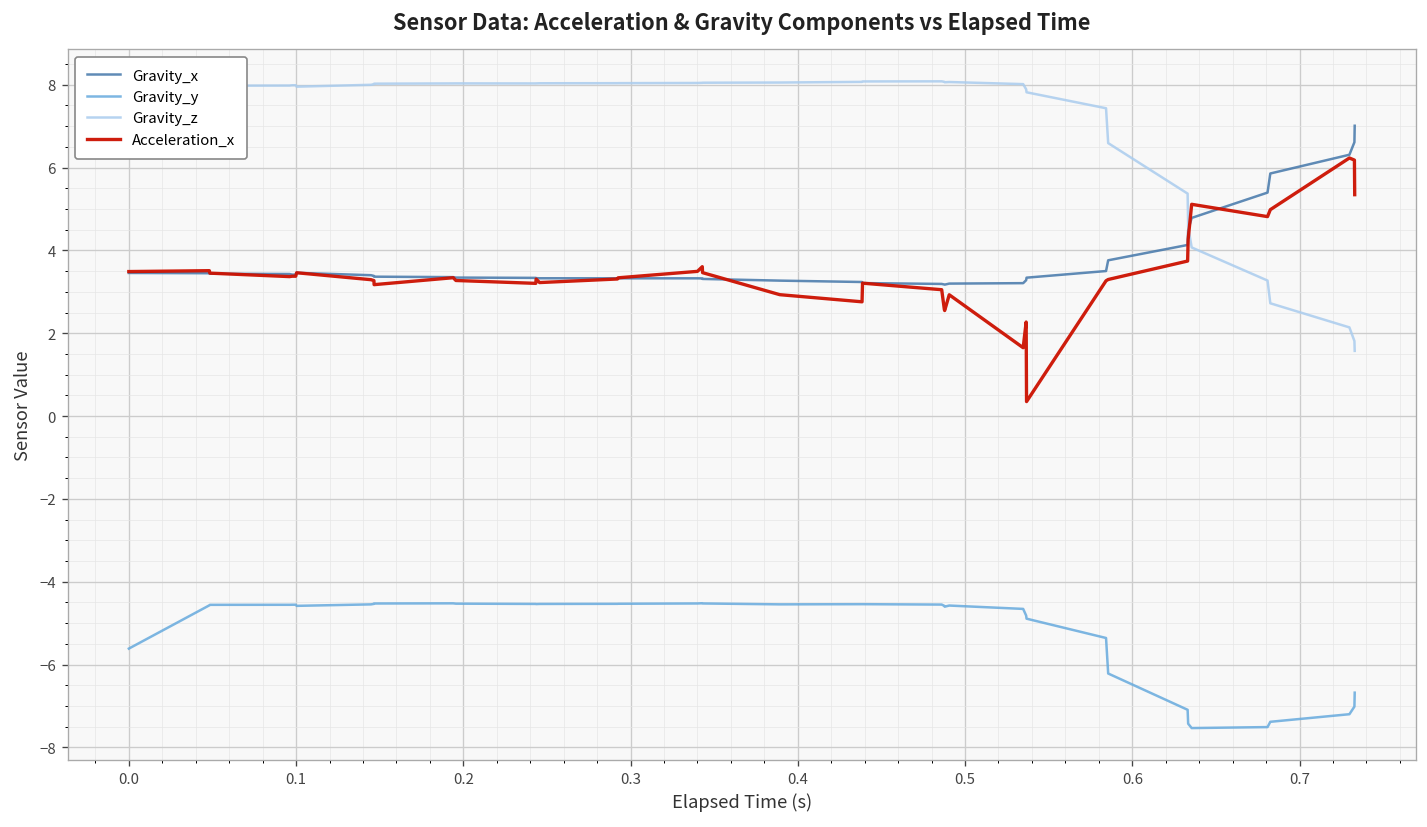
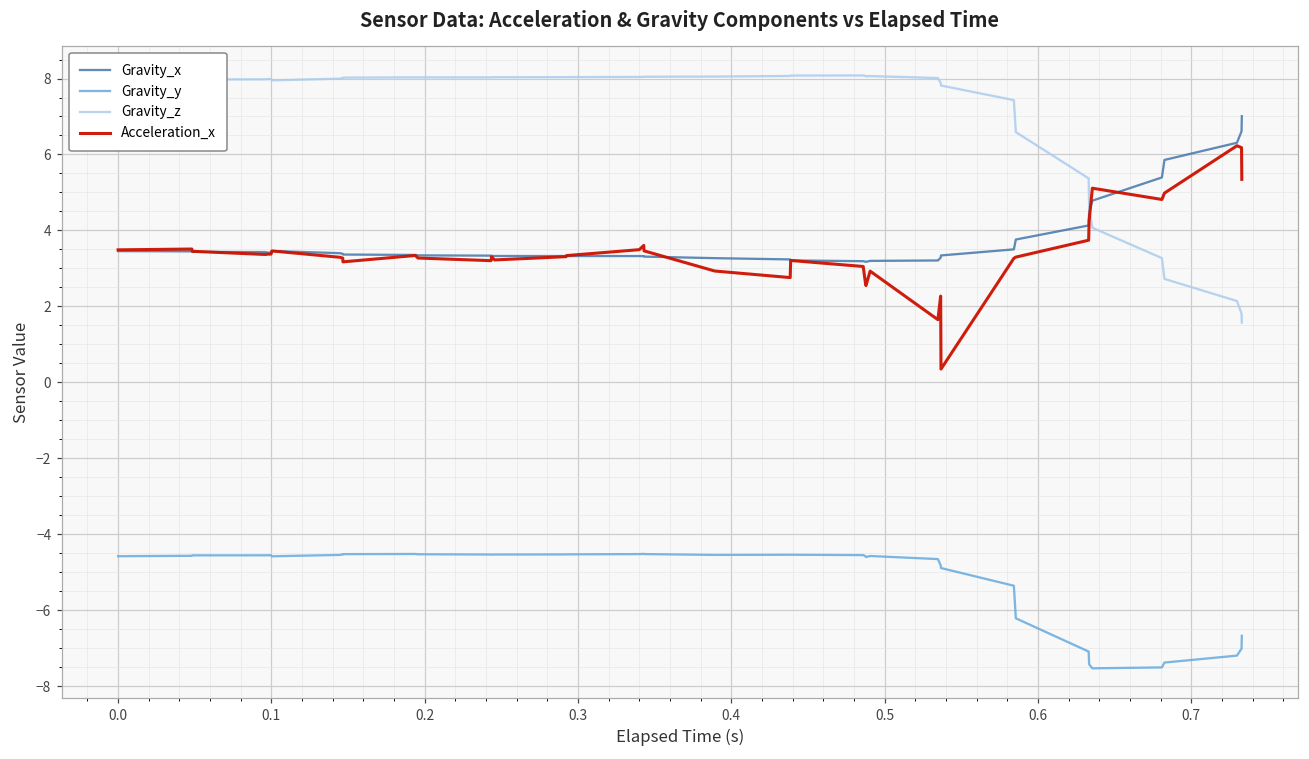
  {
    "Gravity_y": {
-     "0.0": -5.6
+     "0.0": -4.6
    }
  }
